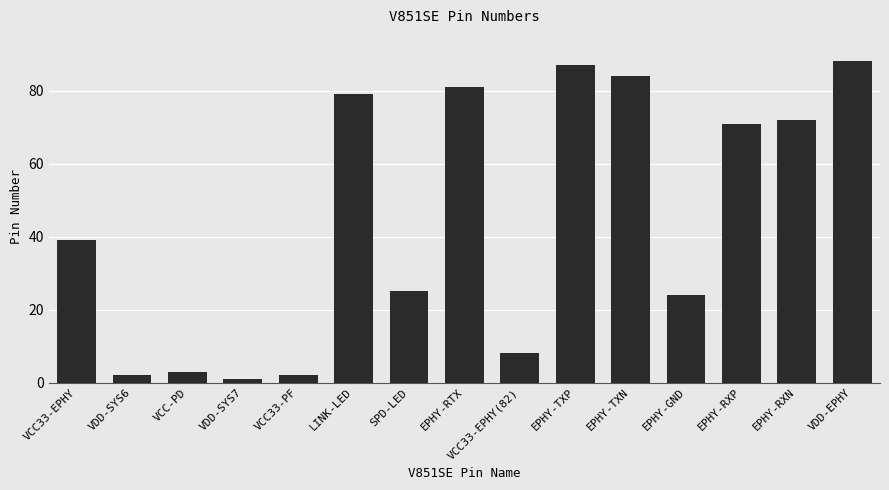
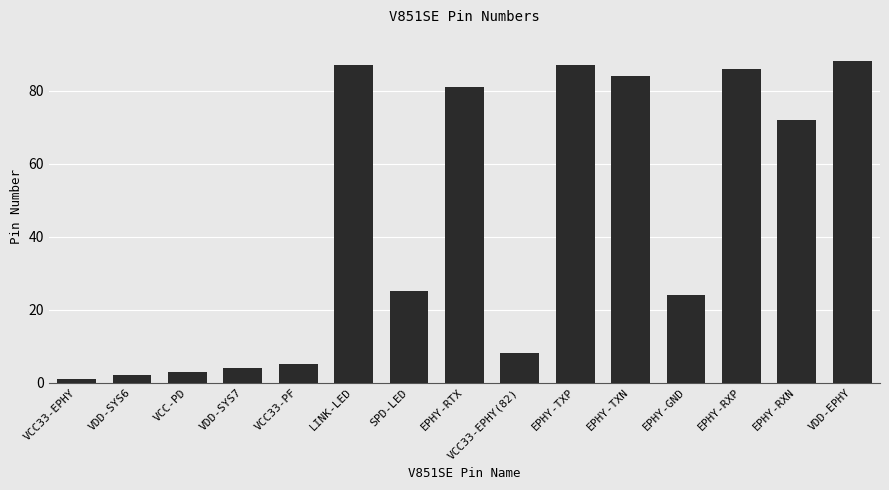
  {
-   "VCC33-EPHY": 39,
+   "VCC33-EPHY": 1,
    "VDD-SYS6": 2,
    "VCC-PD": 3,
-   "VDD-SYS7": 1,
-   "VCC33-PF": 2,
-   "LINK-LED": 79,
+   "VDD-SYS7": 4,
+   "VCC33-PF": 5,
+   "LINK-LED": 87,
    "SPD-LED": 25,
    "EPHY-RTX": 81,
    "VCC33-EPHY(82)": 8,
    "EPHY-TXP": 87,
    "EPHY-TXN": 84,
    "EPHY-GND": 24,
-   "EPHY-RXP": 71,
+   "EPHY-RXP": 86,
    "EPHY-RXN": 72,
    "VDD-EPHY": 88
  }
